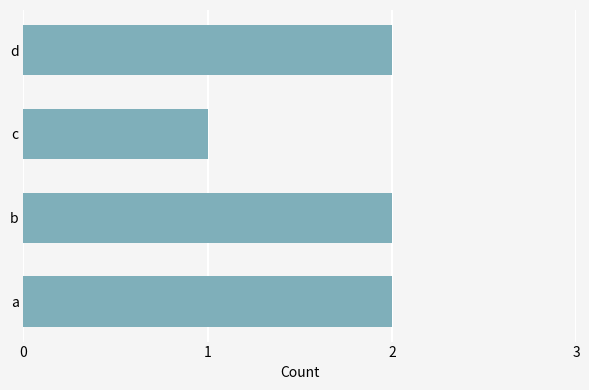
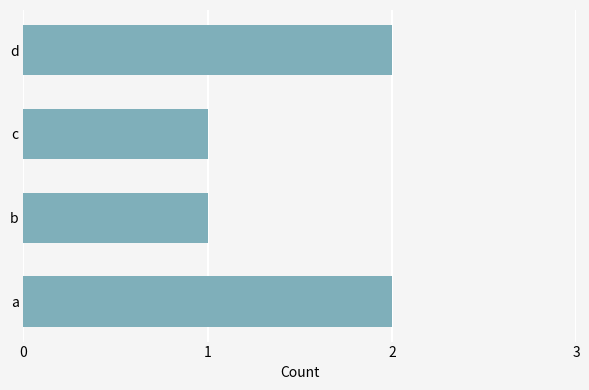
  {
    "d": 2,
    "c": 1,
-   "b": 2,
+   "b": 1,
    "a": 2
  }
